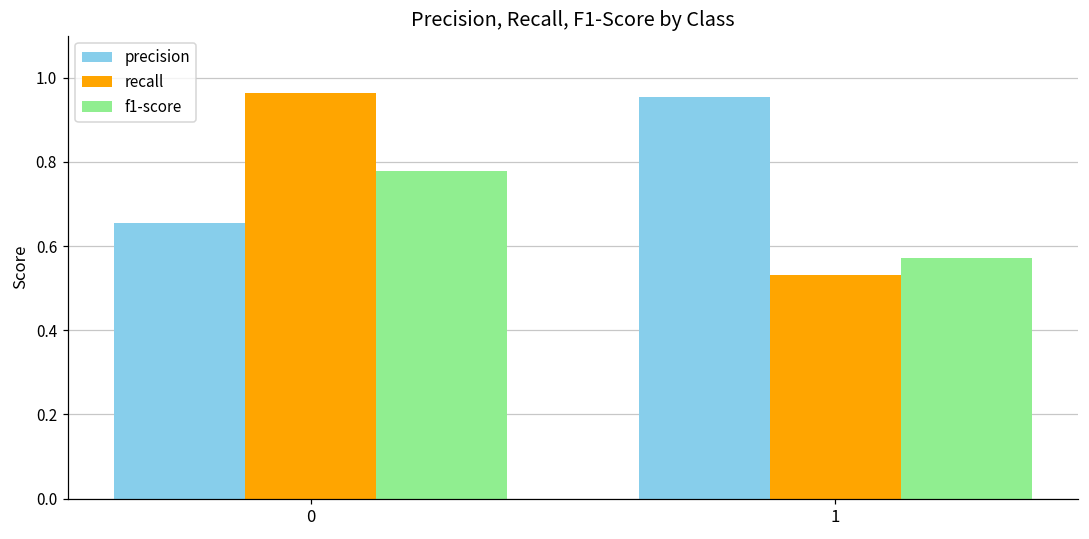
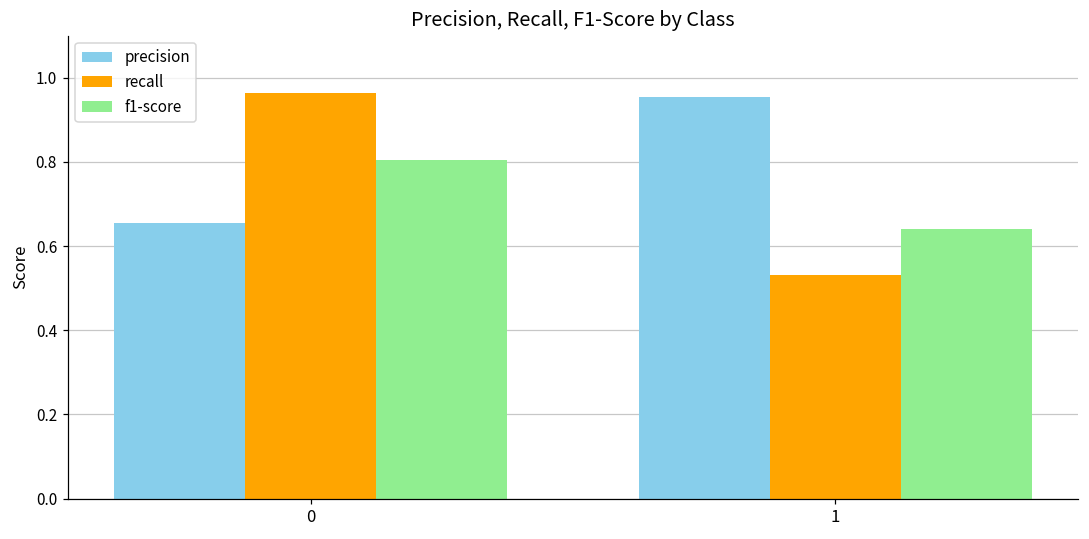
  {
    "precision": {
      "0": 0.65,
      "1": 0.96
    },
    "recall": {
      "0": 0.96,
      "1": 0.53
    },
    "f1-score": {
-     "0": 0.78,
-     "1": 0.57
+     "0": 0.80,
+     "1": 0.64
    }
  }
